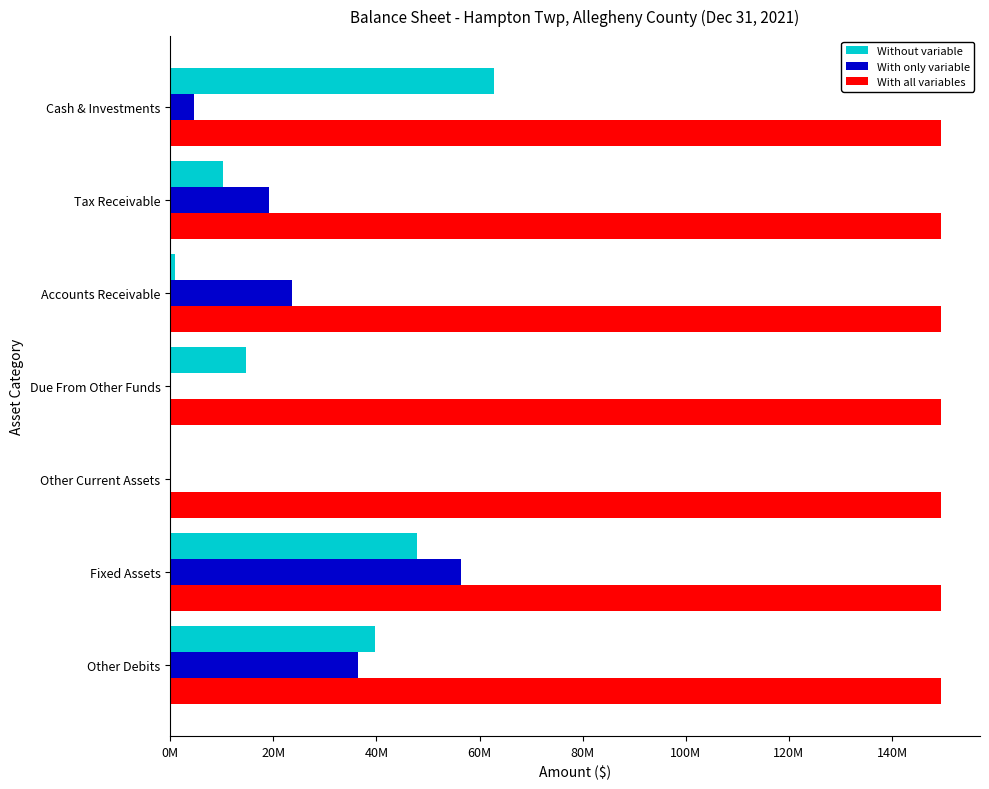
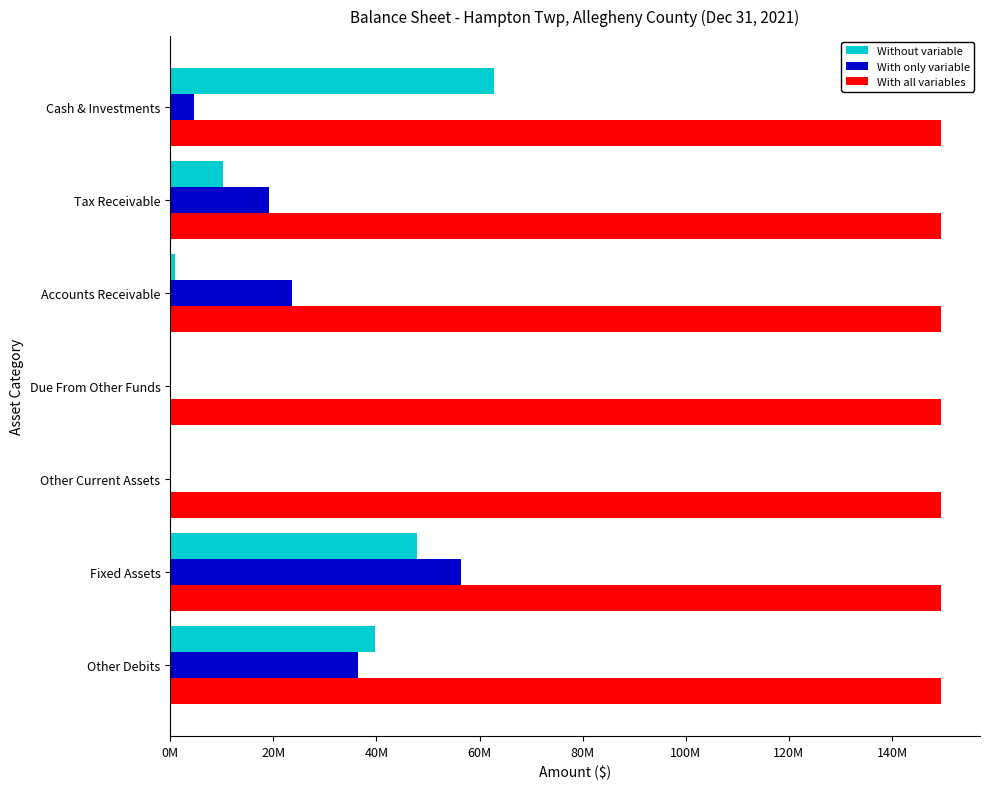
  {
    "Without variable": {
      "Cash & Investments": 63000000,
      "Tax Receivable": 10000000,
      "Accounts Receivable": 1000000,
-     "Due From Other Funds": 15000000,
+     "Due From Other Funds": 0,
      "Fixed Assets": 48000000,
      "Other Debits": 40000000
    },
    "With only variable": {
      "Cash & Investments": 5000000,
      "Tax Receivable": 19000000,
      "Accounts Receivable": 24000000,
      "Fixed Assets": 56000000,
      "Other Debits": 37000000
    },
    "With all variables": {
      "Cash & Investments": 150000000,
      "Tax Receivable": 150000000,
      "Accounts Receivable": 150000000,
      "Due From Other Funds": 150000000,
      "Other Current Assets": 150000000,
      "Fixed Assets": 150000000,
      "Other Debits": 150000000
    }
  }
